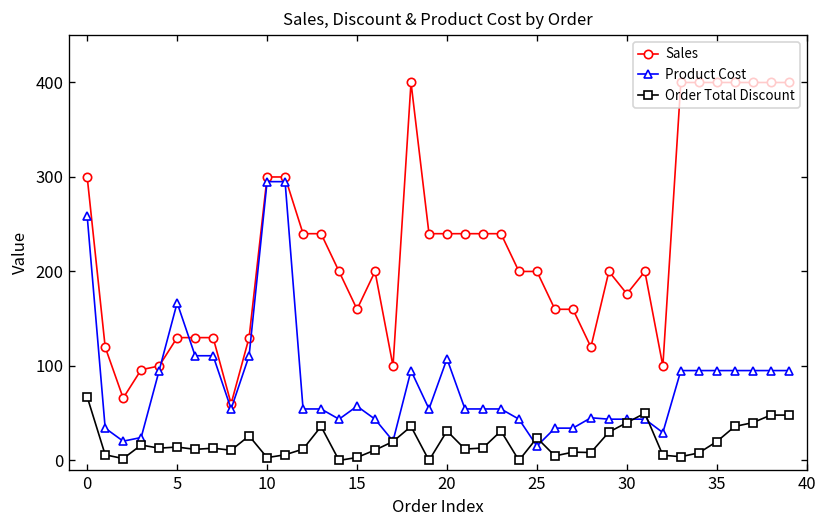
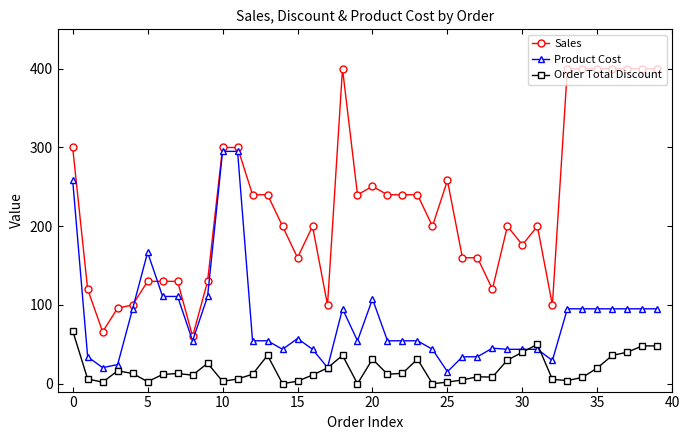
  {
    "Sales": {
      "0": 300,
      "5": 130,
      "10": 300,
      "15": 160,
-     "20": 240,
-     "25": 200,
+     "20": 250,
+     "25": 260,
      "30": 180
    },
    "Product Cost": {
      "0": 260,
      "5": 170,
      "10": 300,
      "15": 60,
      "20": 110,
      "25": 20,
      "30": 40,
      "35": 100
    },
    "Order Total Discount": {
      "0": 70,
-     "5": 10,
+     "5": 0,
      "10": 0,
      "15": 0,
      "20": 30,
-     "25": 20,
+     "25": 0,
      "30": 40,
      "35": 20
    }
  }
